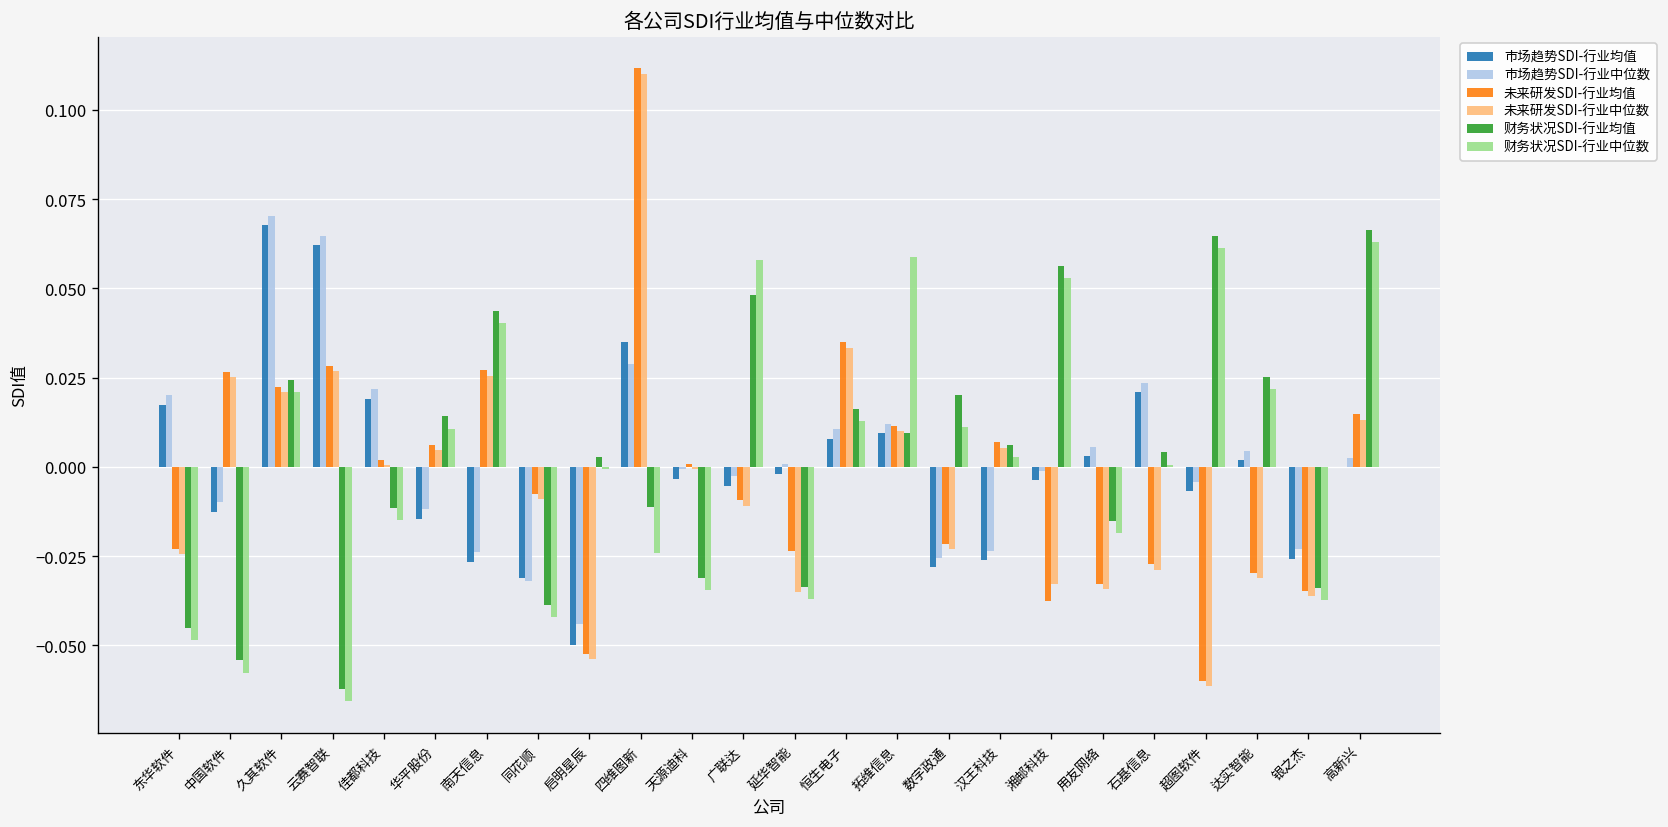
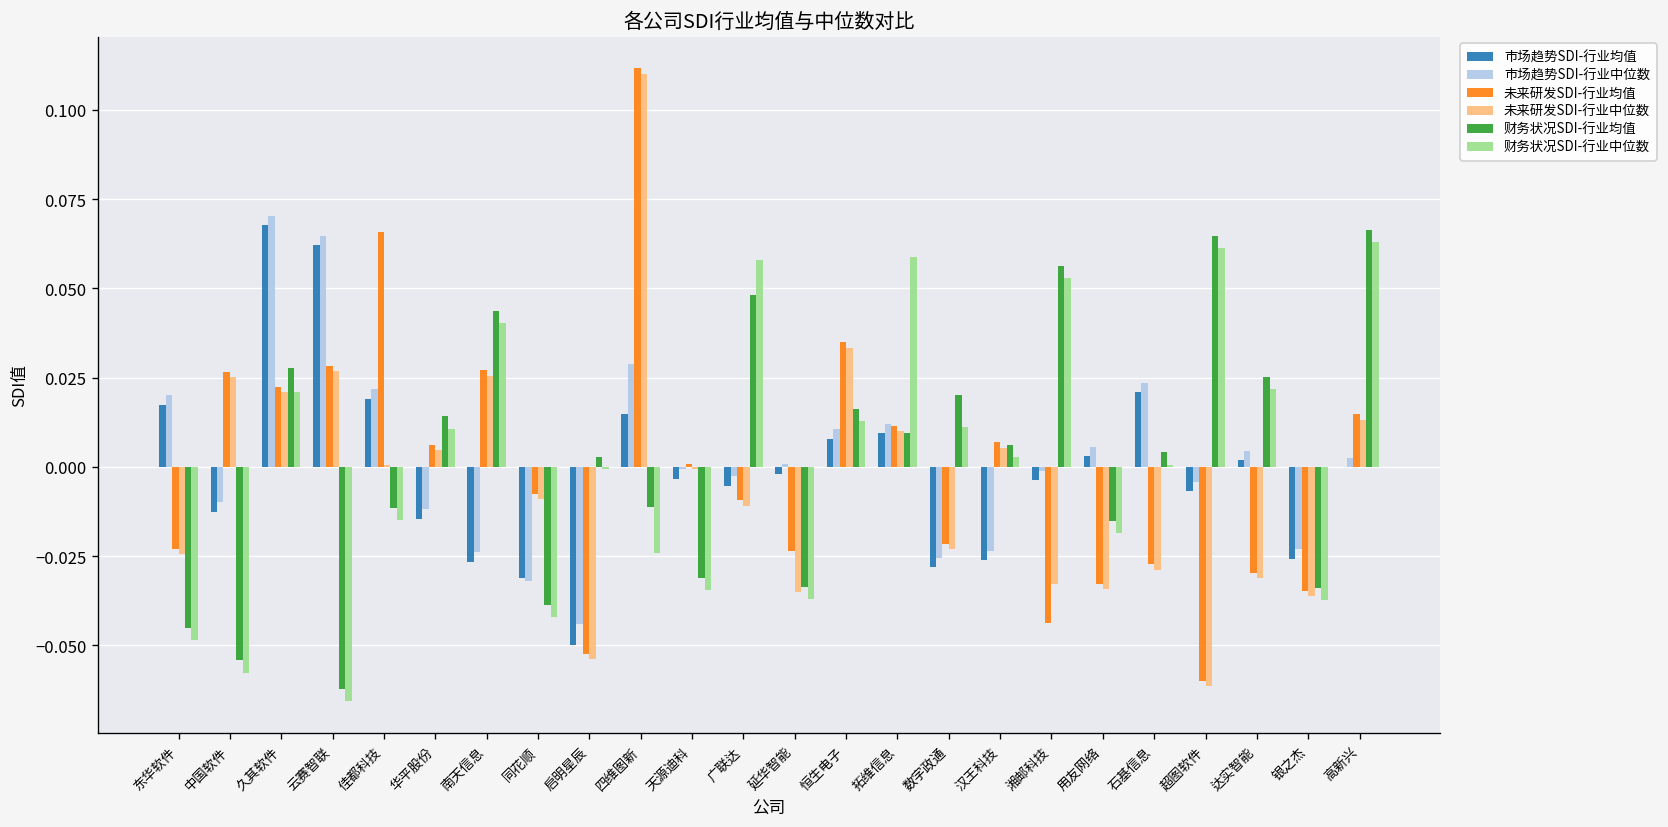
  {
    "市场趋势SDI-行业均值": {
      "东华软件": 0.017,
      "中国软件": -0.013,
      "久其软件": 0.068,
      "云赛智联": 0.062,
      "佳都科技": 0.019,
      "华平股份": -0.014,
      "南天信息": -0.027,
      "同花顺": -0.031,
      "启明星辰": -0.050,
-     "四维图新": 0.035,
+     "四维图新": 0.015,
      "天源迪科": -0.003,
      "广联达": -0.005,
      "延华智能": -0.002,
      "恒生电子": 0.008,
      "拓维信息": 0.009,
      "数字政通": -0.028,
      "汉王科技": -0.026,
      "湘邮科技": -0.004,
      "用友网络": 0.003,
      "石基信息": 0.021,
      "超图软件": -0.007,
      "达实智能": 0.002,
      "银之杰": -0.026
    },
    "市场趋势SDI-行业中位数": {
      "东华软件": 0.020,
      "中国软件": -0.010,
      "久其软件": 0.070,
      "云赛智联": 0.065,
      "佳都科技": 0.022,
      "华平股份": -0.012,
      "南天信息": -0.024,
      "同花顺": -0.032,
      "启明星辰": -0.044,
      "四维图新": 0.029,
      "广联达": -0.003,
      "恒生电子": 0.010,
      "拓维信息": 0.012,
      "数字政通": -0.025,
      "汉王科技": -0.023,
      "湘邮科技": -0.001,
      "用友网络": 0.006,
      "石基信息": 0.024,
      "超图软件": -0.004,
      "达实智能": 0.005,
      "银之杰": -0.023,
      "高新兴": 0.003
    },
    "未来研发SDI-行业均值": {
      "东华软件": -0.023,
      "中国软件": 0.027,
      "久其软件": 0.023,
      "云赛智联": 0.028,
-     "佳都科技": 0.002,
+     "佳都科技": 0.066,
      "华平股份": 0.006,
      "南天信息": 0.027,
      "同花顺": -0.008,
      "启明星辰": -0.052,
      "四维图新": 0.112,
      "天源迪科": 0.001,
      "广联达": -0.009,
      "延华智能": -0.024,
      "恒生电子": 0.035,
      "拓维信息": 0.012,
      "数字政通": -0.022,
      "汉王科技": 0.007,
-     "湘邮科技": -0.038,
+     "湘邮科技": -0.044,
      "用友网络": -0.033,
      "石基信息": -0.027,
      "超图软件": -0.060,
      "达实智能": -0.030,
      "银之杰": -0.035,
      "高新兴": 0.015
    },
    "未来研发SDI-行业中位数": {
      "东华软件": -0.024,
      "中国软件": 0.025,
      "久其软件": 0.021,
      "云赛智联": 0.027,
      "华平股份": 0.005,
      "南天信息": 0.026,
      "同花顺": -0.009,
      "启明星辰": -0.054,
      "四维图新": 0.110,
      "广联达": -0.011,
      "延华智能": -0.035,
      "恒生电子": 0.033,
      "拓维信息": 0.010,
      "数字政通": -0.023,
      "汉王科技": 0.005,
      "湘邮科技": -0.033,
      "用友网络": -0.034,
      "石基信息": -0.029,
      "超图软件": -0.061,
      "达实智能": -0.031,
      "银之杰": -0.036,
      "高新兴": 0.013
    },
    "财务状况SDI-行业均值": {
      "东华软件": -0.045,
      "中国软件": -0.054,
-     "久其软件": 0.024,
+     "久其软件": 0.028,
      "云赛智联": -0.062,
      "佳都科技": -0.011,
      "华平股份": 0.014,
      "南天信息": 0.044,
      "同花顺": -0.039,
      "启明星辰": 0.003,
      "四维图新": -0.011,
      "天源迪科": -0.031,
      "广联达": 0.048,
      "延华智能": -0.034,
      "恒生电子": 0.016,
      "拓维信息": 0.009,
      "数字政通": 0.020,
      "汉王科技": 0.006,
      "湘邮科技": 0.056,
      "用友网络": -0.015,
      "石基信息": 0.004,
      "超图软件": 0.065,
      "达实智能": 0.025,
      "银之杰": -0.034,
      "高新兴": 0.066
    },
    "财务状况SDI-行业中位数": {
      "东华软件": -0.049,
      "中国软件": -0.058,
      "久其软件": 0.021,
      "云赛智联": -0.066,
      "佳都科技": -0.015,
      "华平股份": 0.011,
      "南天信息": 0.040,
      "同花顺": -0.042,
      "四维图新": -0.024,
      "天源迪科": -0.034,
      "广联达": 0.058,
      "延华智能": -0.037,
      "恒生电子": 0.013,
      "拓维信息": 0.059,
      "数字政通": 0.011,
      "汉王科技": 0.003,
      "湘邮科技": 0.053,
      "用友网络": -0.019,
      "超图软件": 0.061,
      "达实智能": 0.022,
      "银之杰": -0.037,
      "高新兴": 0.063
    }
  }
